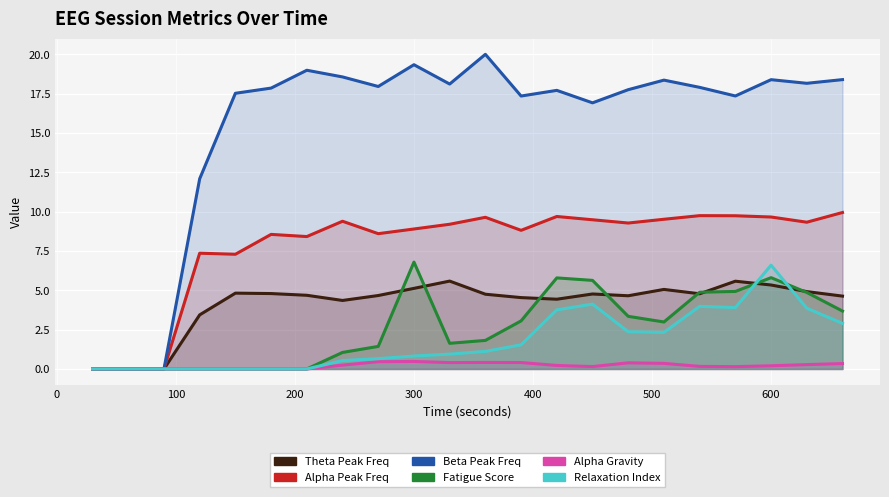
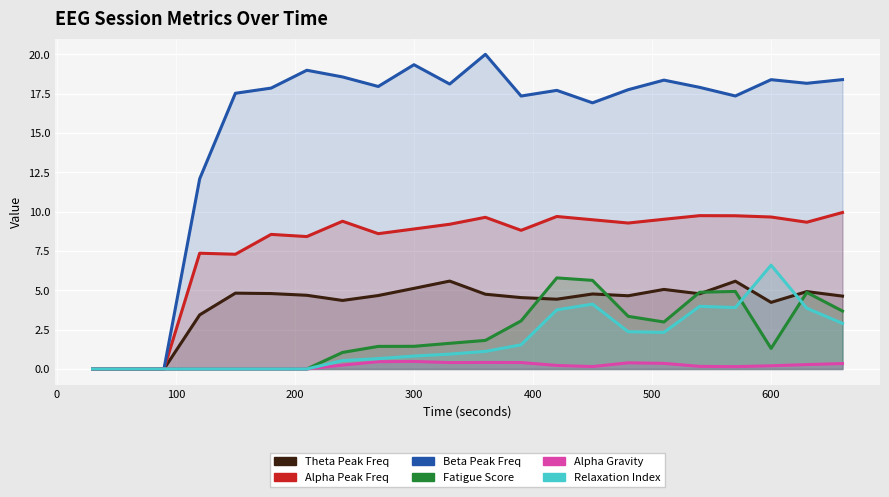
  {
    "Theta Peak Freq": {
      "300": 5.1,
-     "600": 5.3
+     "600": 4.2
    },
    "Alpha Peak Freq": {
      "300": 8.9,
      "600": 9.7
    },
    "Beta Peak Freq": {
      "300": 19.3,
      "600": 18.4
    },
    "Fatigue Score": {
-     "300": 6.8,
-     "600": 5.8
+     "300": 1.4,
+     "600": 1.3
    },
    "Alpha Gravity": {
      "300": 0.5,
      "600": 0.2
    },
    "Relaxation Index": {
      "300": 0.8,
      "600": 6.6
    }
  }
